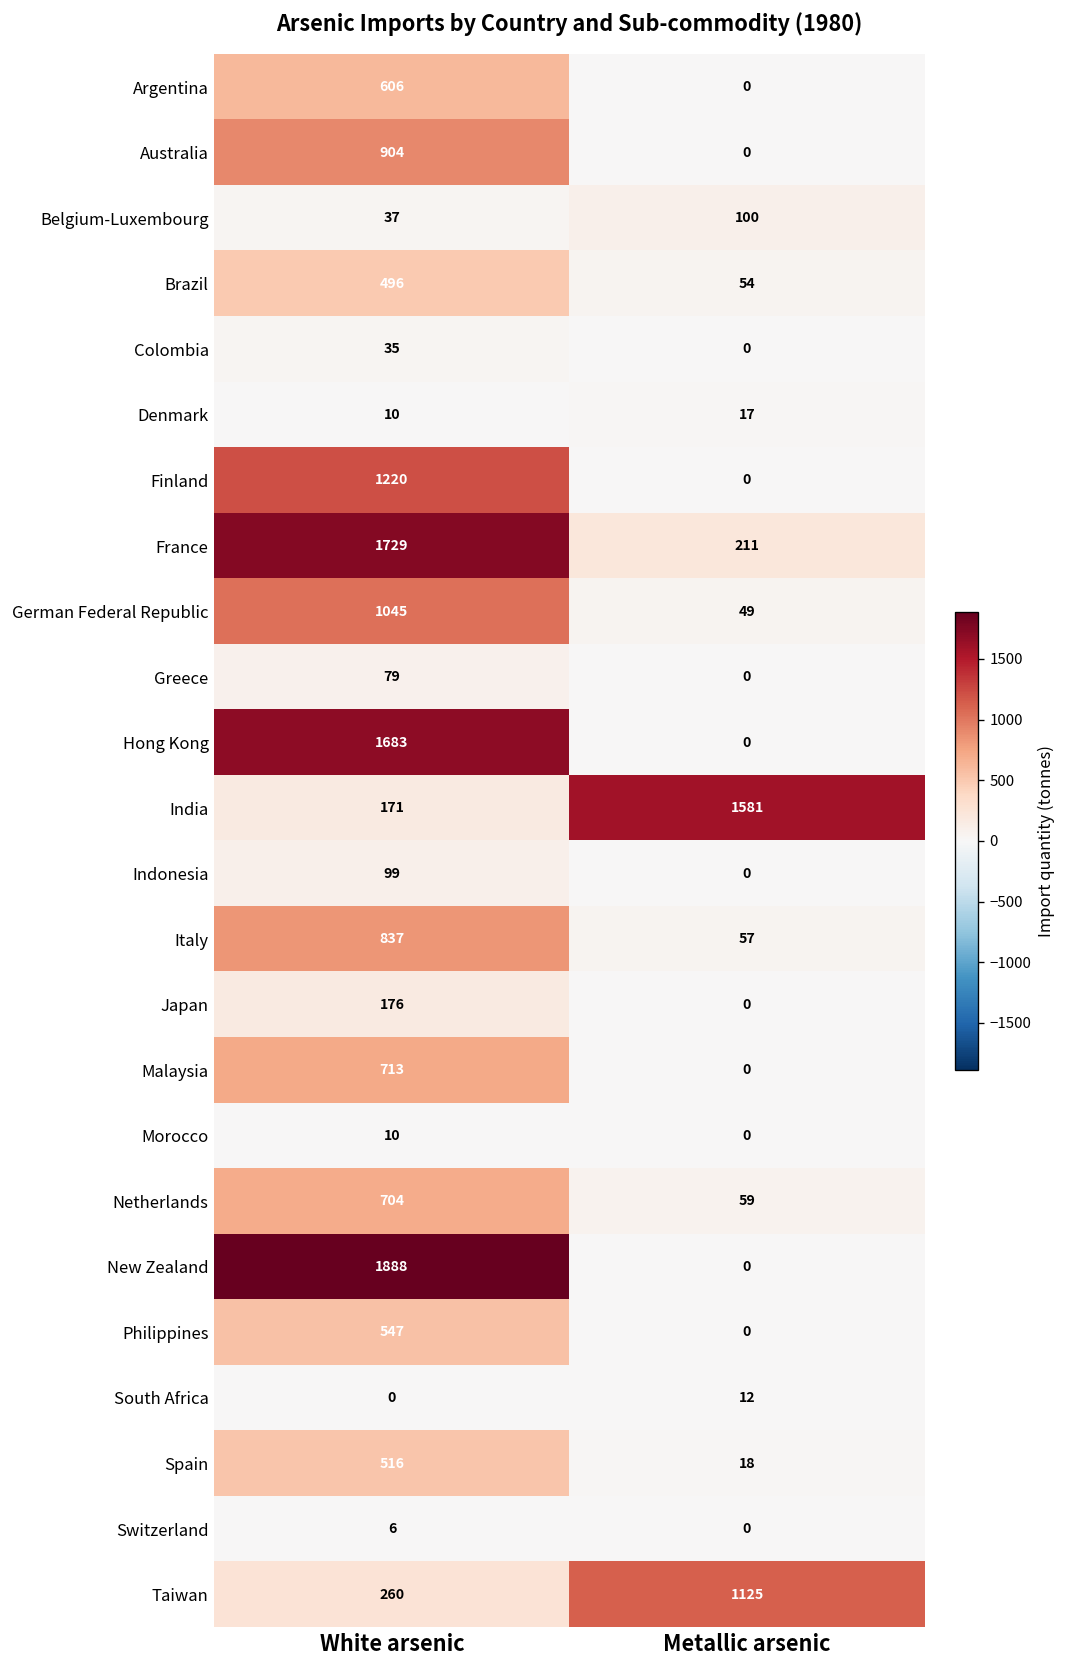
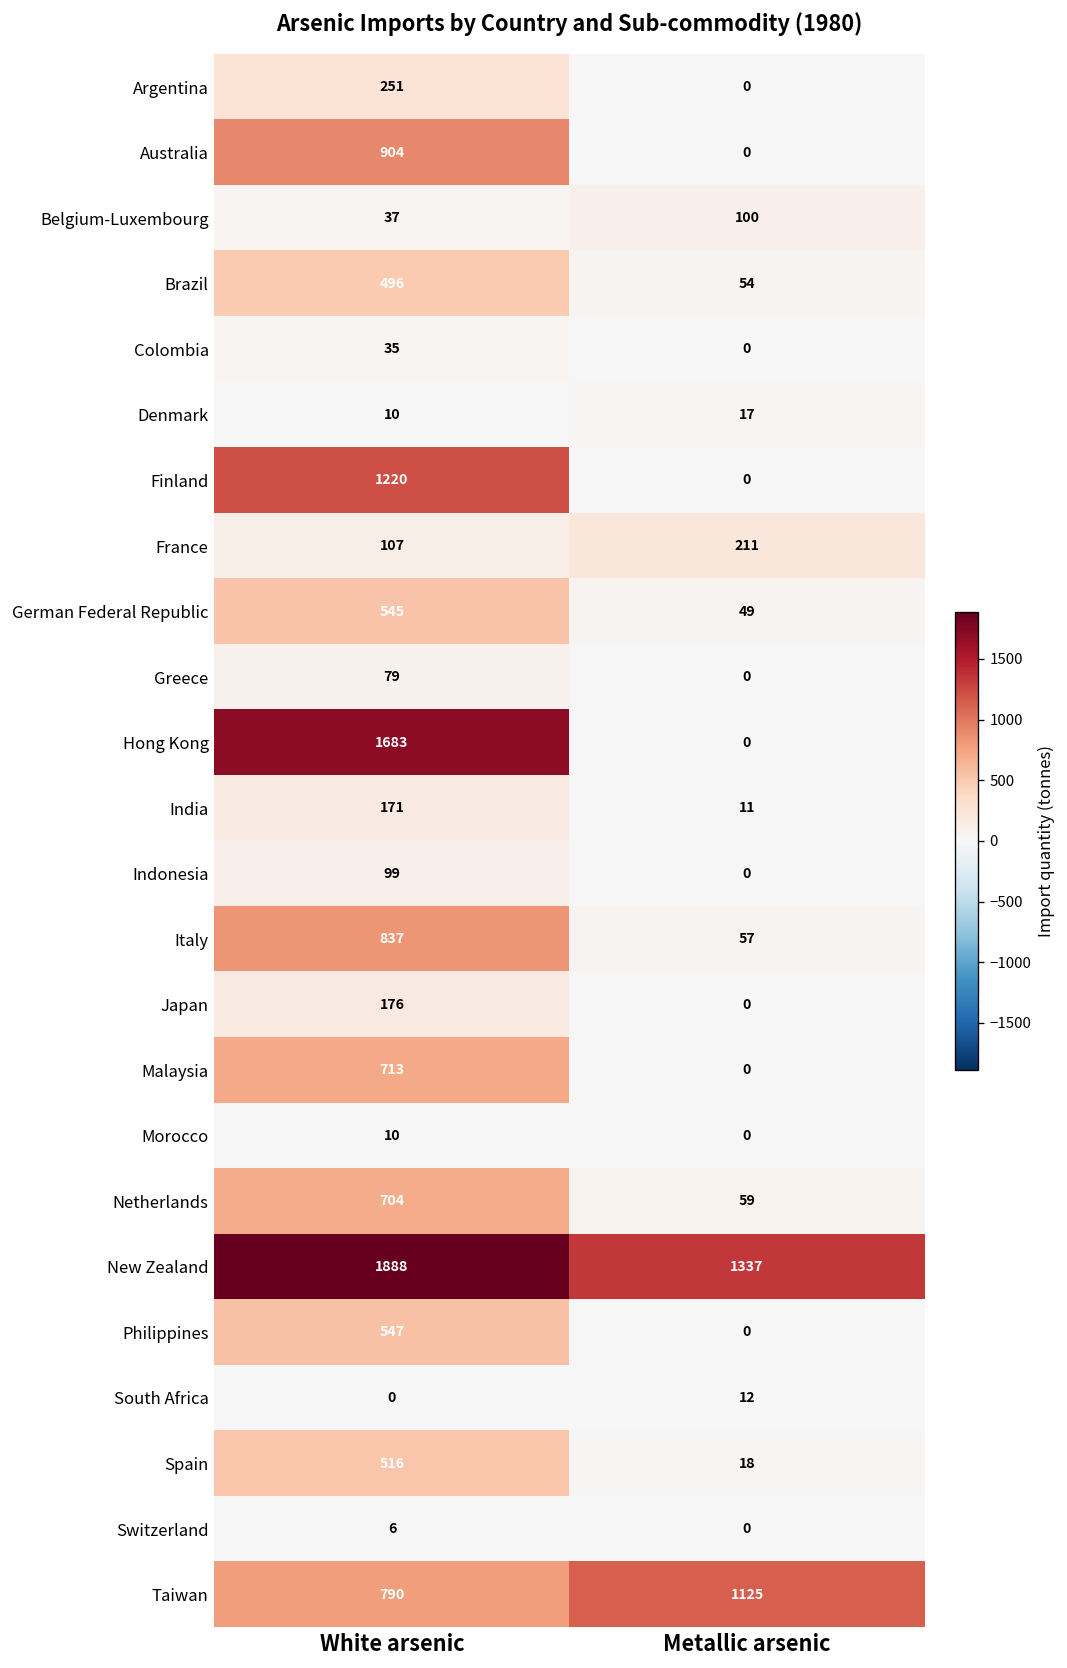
  {
    "Argentina": {
-     "White arsenic": 606,
+     "White arsenic": 251,
      "Metallic arsenic": 0
    },
    "Australia": {
      "White arsenic": 904,
      "Metallic arsenic": 0
    },
    "Belgium-Luxembourg": {
      "White arsenic": 37,
      "Metallic arsenic": 100
    },
    "Brazil": {
      "White arsenic": 496,
      "Metallic arsenic": 54
    },
    "Colombia": {
      "White arsenic": 35,
      "Metallic arsenic": 0
    },
    "Denmark": {
      "White arsenic": 10,
      "Metallic arsenic": 17
    },
    "Finland": {
      "White arsenic": 1220,
      "Metallic arsenic": 0
    },
    "France": {
-     "White arsenic": 1729,
+     "White arsenic": 107,
      "Metallic arsenic": 211
    },
    "German Federal Republic": {
-     "White arsenic": 1045,
+     "White arsenic": 545,
      "Metallic arsenic": 49
    },
    "Greece": {
      "White arsenic": 79,
      "Metallic arsenic": 0
    },
    "Hong Kong": {
      "White arsenic": 1683,
      "Metallic arsenic": 0
    },
    "India": {
      "White arsenic": 171,
-     "Metallic arsenic": 1581
+     "Metallic arsenic": 11
    },
    "Indonesia": {
      "White arsenic": 99,
      "Metallic arsenic": 0
    },
    "Italy": {
      "White arsenic": 837,
      "Metallic arsenic": 57
    },
    "Japan": {
      "White arsenic": 176,
      "Metallic arsenic": 0
    },
    "Malaysia": {
      "White arsenic": 713,
      "Metallic arsenic": 0
    },
    "Morocco": {
      "White arsenic": 10,
      "Metallic arsenic": 0
    },
    "Netherlands": {
      "White arsenic": 704,
      "Metallic arsenic": 59
    },
    "New Zealand": {
      "White arsenic": 1888,
-     "Metallic arsenic": 0
+     "Metallic arsenic": 1337
    },
    "Philippines": {
      "White arsenic": 547,
      "Metallic arsenic": 0
    },
    "South Africa": {
      "White arsenic": 0,
      "Metallic arsenic": 12
    },
    "Spain": {
      "White arsenic": 516,
      "Metallic arsenic": 18
    },
    "Switzerland": {
      "White arsenic": 6,
      "Metallic arsenic": 0
    },
    "Taiwan": {
-     "White arsenic": 260,
+     "White arsenic": 790,
      "Metallic arsenic": 1125
    }
  }
